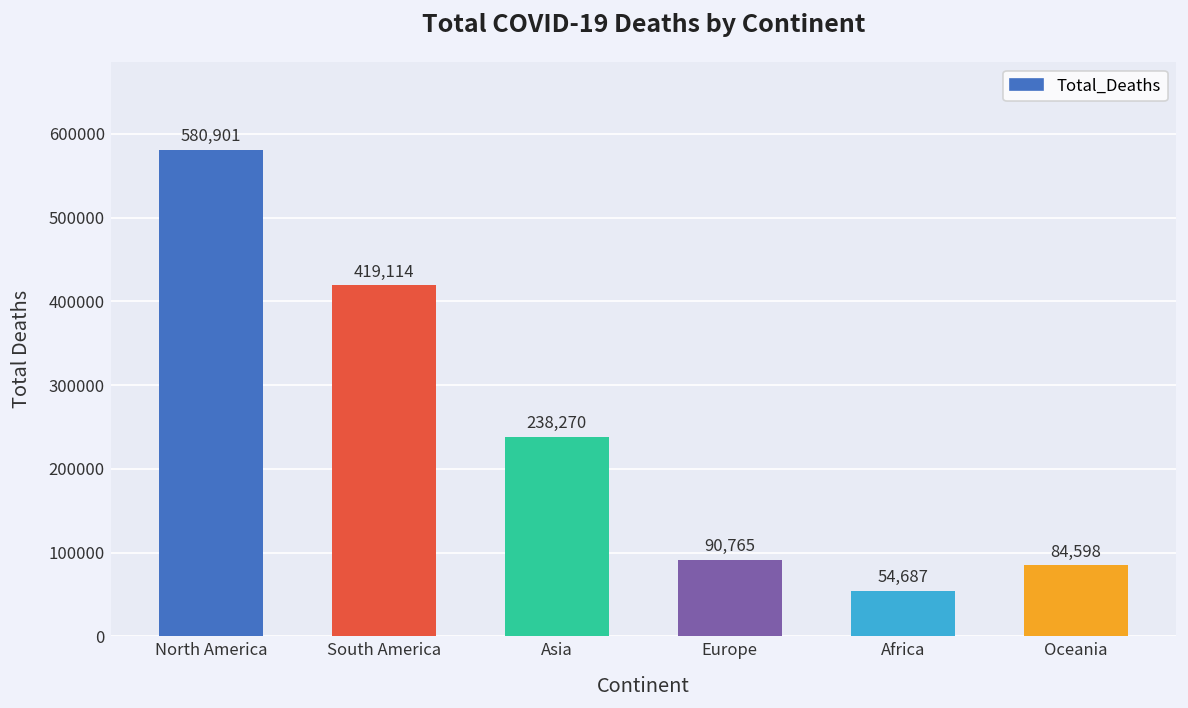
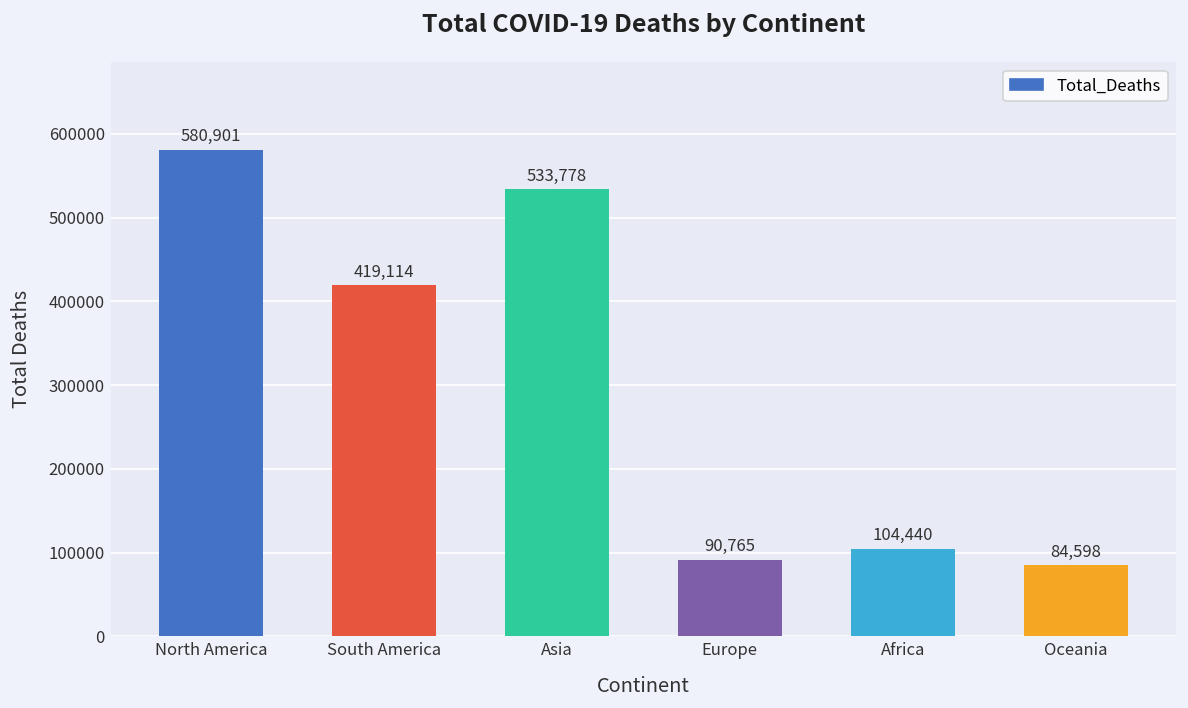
  {
    "North America": "580,901",
    "South America": "419,114",
-   "Asia": "238,270",
+   "Asia": "533,778",
    "Europe": "90,765",
-   "Africa": "54,687",
+   "Africa": "104,440",
    "Oceania": "84,598"
  }
